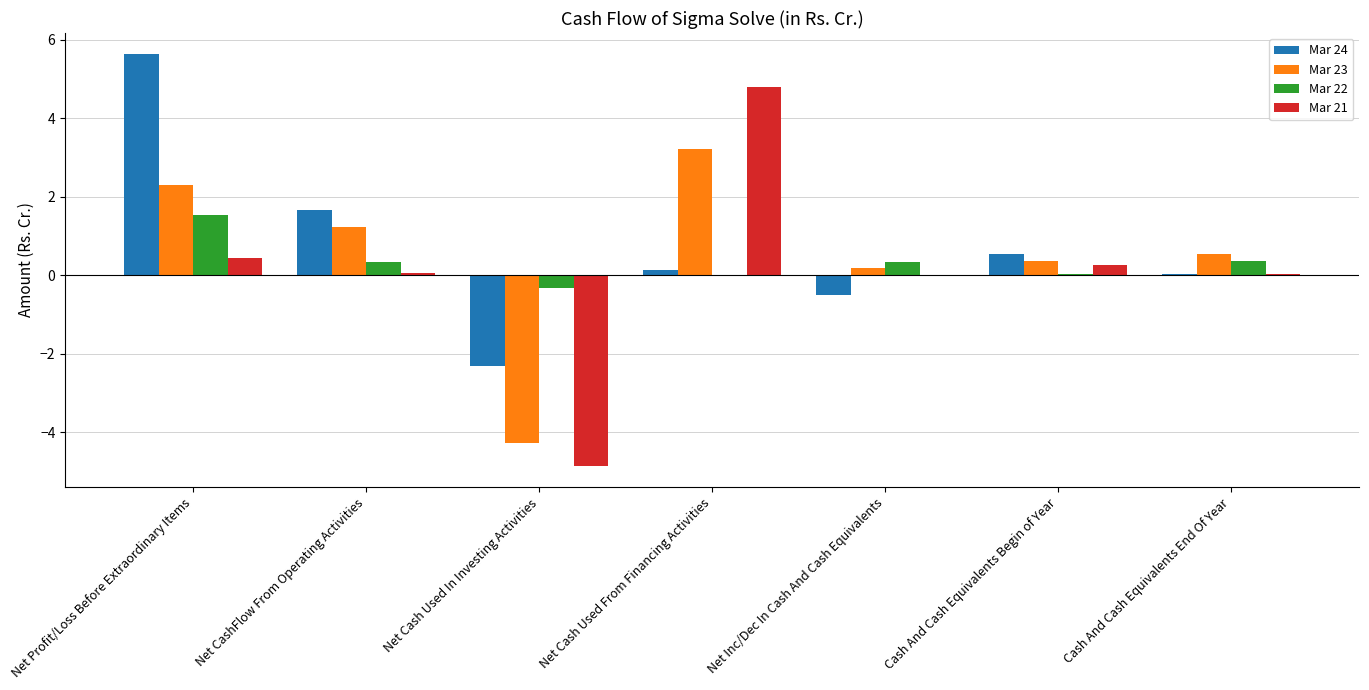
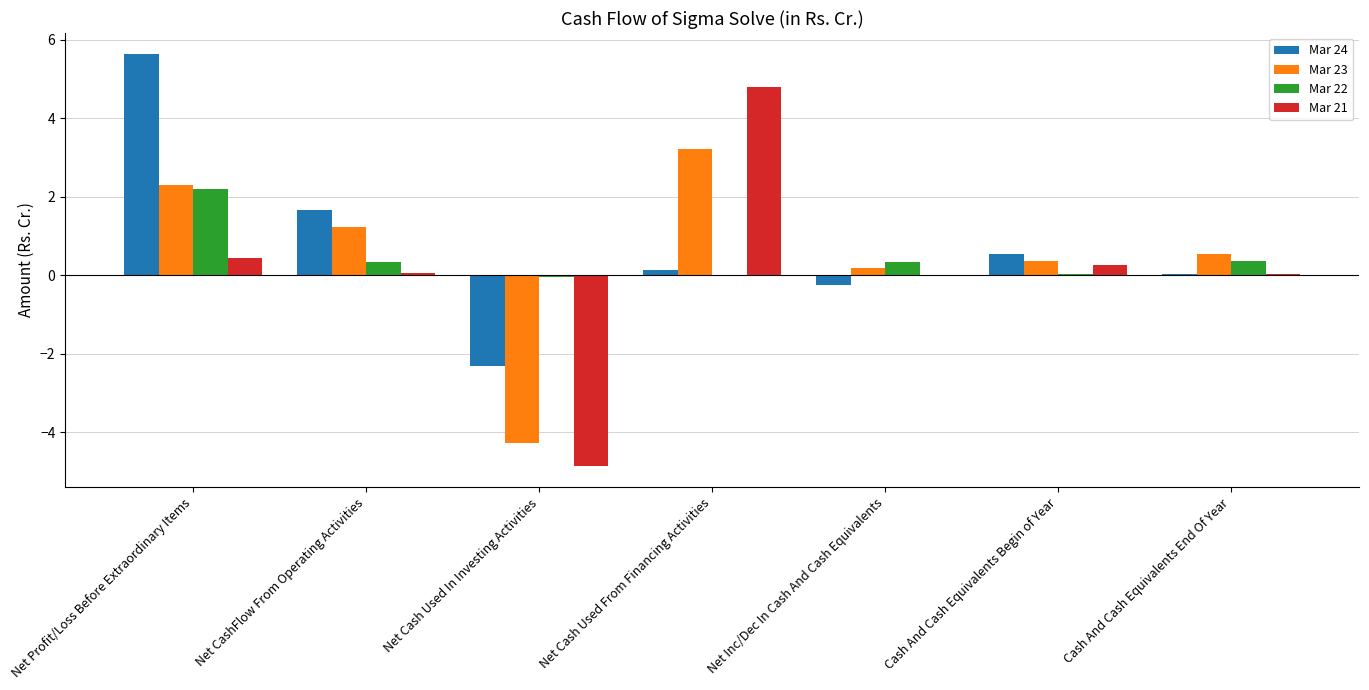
  {
    "Mar 24": {
      "Net Profit/Loss Before Extraordinary Items": 5.7,
      "Net CashFlow From Operating Activities": 1.7,
      "Net Cash Used In Investing Activities": -2.3,
      "Net Cash Used From Financing Activities": 0.1,
-     "Net Inc/Dec In Cash And Cash Equivalents": -0.5,
+     "Net Inc/Dec In Cash And Cash Equivalents": -0.3,
      "Cash And Cash Equivalents Begin of Year": 0.6
    },
    "Mar 23": {
      "Net Profit/Loss Before Extraordinary Items": 2.3,
      "Net CashFlow From Operating Activities": 1.2,
      "Net Cash Used In Investing Activities": -4.3,
      "Net Cash Used From Financing Activities": 3.2,
      "Net Inc/Dec In Cash And Cash Equivalents": 0.2,
      "Cash And Cash Equivalents Begin of Year": 0.4,
      "Cash And Cash Equivalents End Of Year": 0.6
    },
    "Mar 22": {
-     "Net Profit/Loss Before Extraordinary Items": 1.5,
+     "Net Profit/Loss Before Extraordinary Items": 2.2,
      "Net CashFlow From Operating Activities": 0.4,
-     "Net Cash Used In Investing Activities": -0.3,
+     "Net Cash Used In Investing Activities": 0.0,
      "Net Inc/Dec In Cash And Cash Equivalents": 0.3,
      "Cash And Cash Equivalents End Of Year": 0.4
    },
    "Mar 21": {
      "Net Profit/Loss Before Extraordinary Items": 0.4,
      "Net CashFlow From Operating Activities": 0.1,
      "Net Cash Used In Investing Activities": -4.9,
      "Net Cash Used From Financing Activities": 4.8,
      "Cash And Cash Equivalents Begin of Year": 0.3
    }
  }
